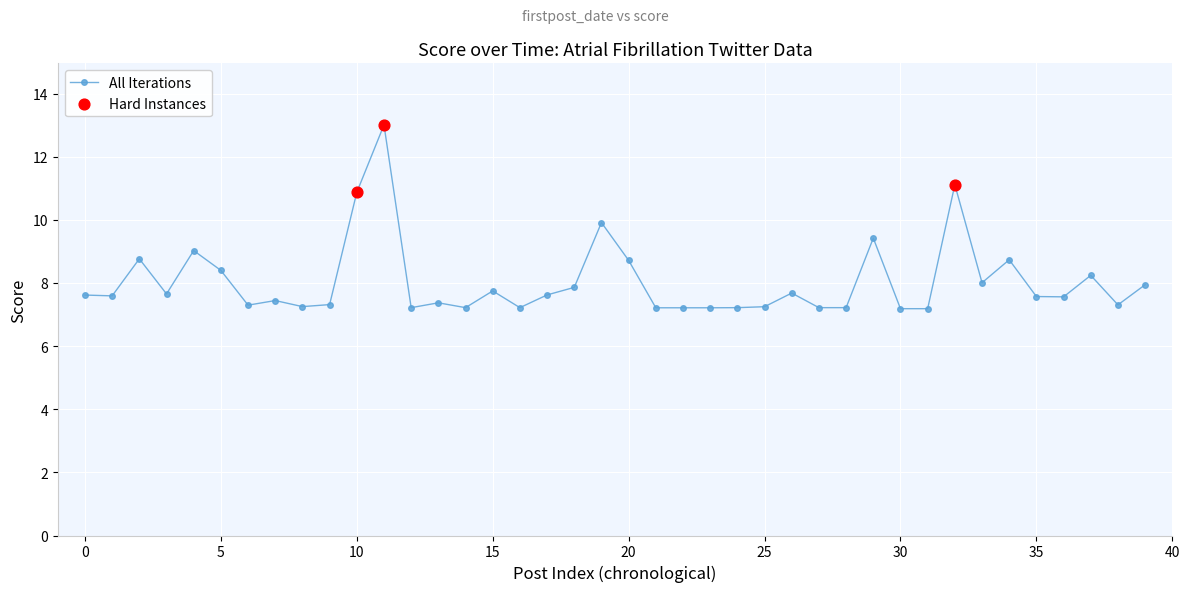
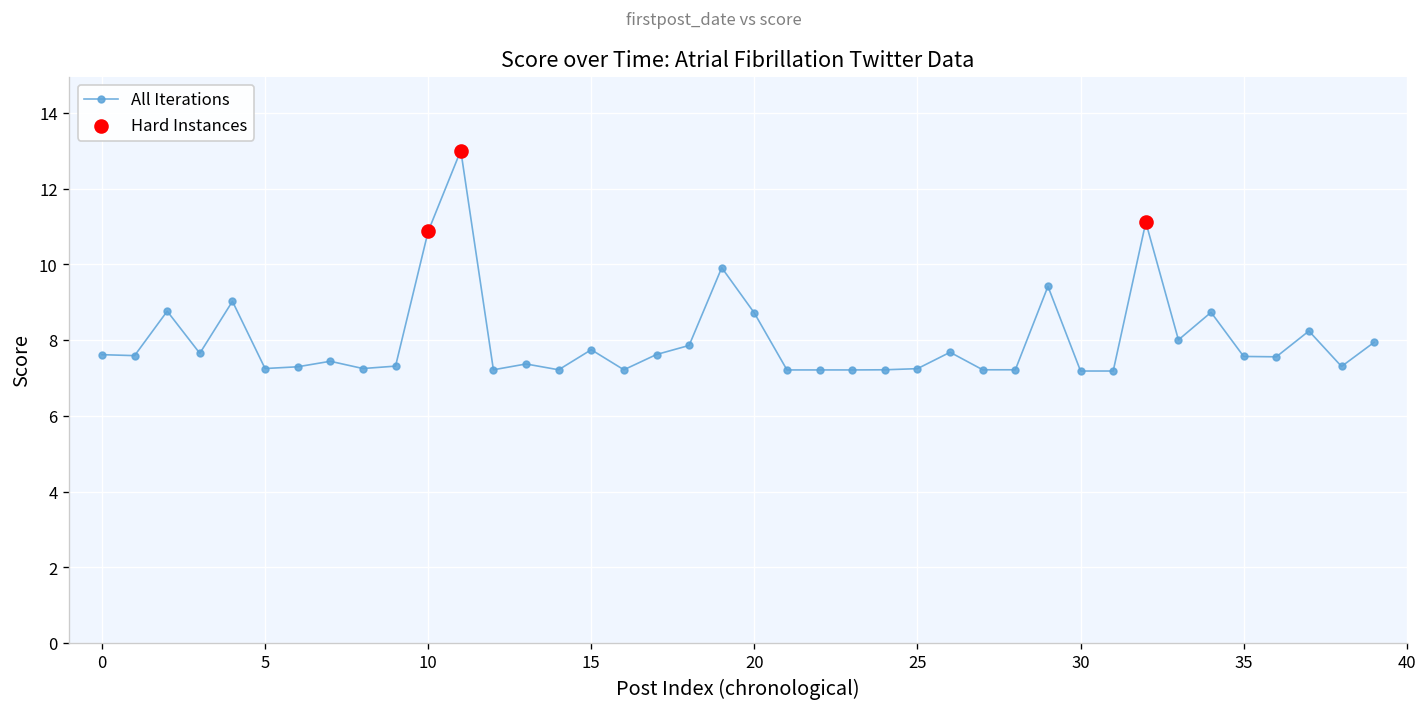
  {
    "All Iterations": {
      "0": 7.6,
-     "5": 8.4,
+     "5": 7.3,
      "15": 7.7,
      "20": 8.7,
      "25": 7.2,
      "30": 7.2,
      "35": 7.6
    }
  }
